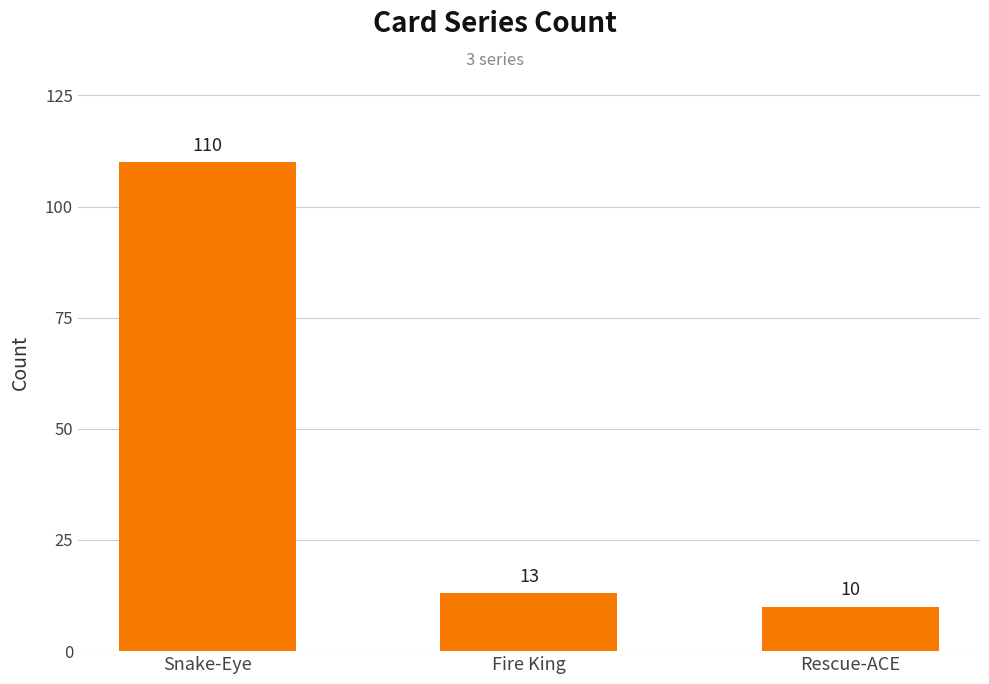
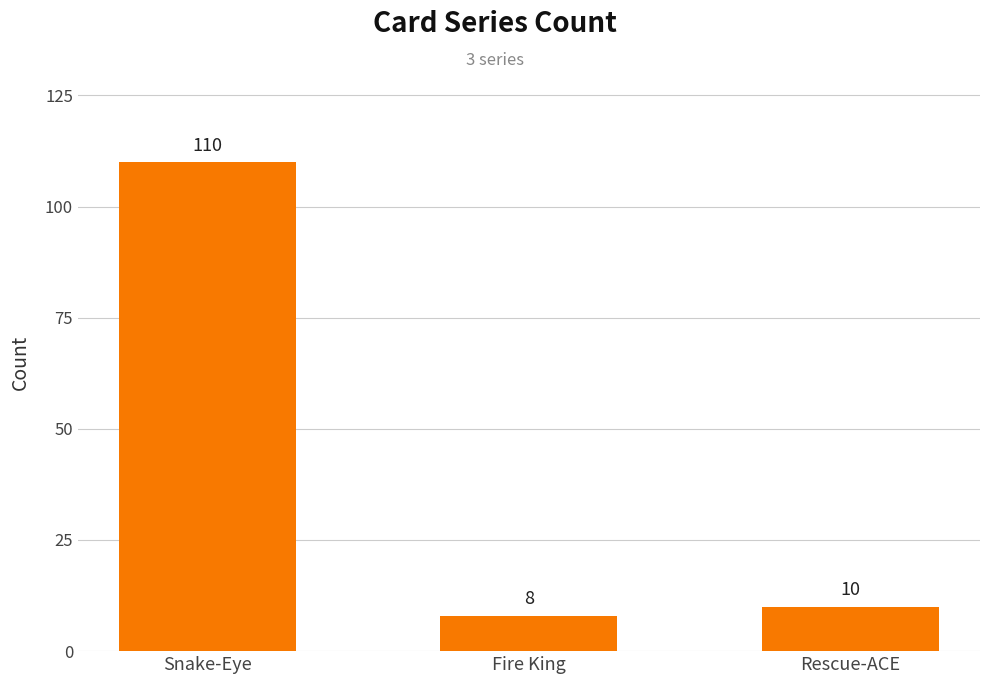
  {
    "Snake-Eye": 110,
-   "Fire King": 13,
+   "Fire King": 8,
    "Rescue-ACE": 10
  }
